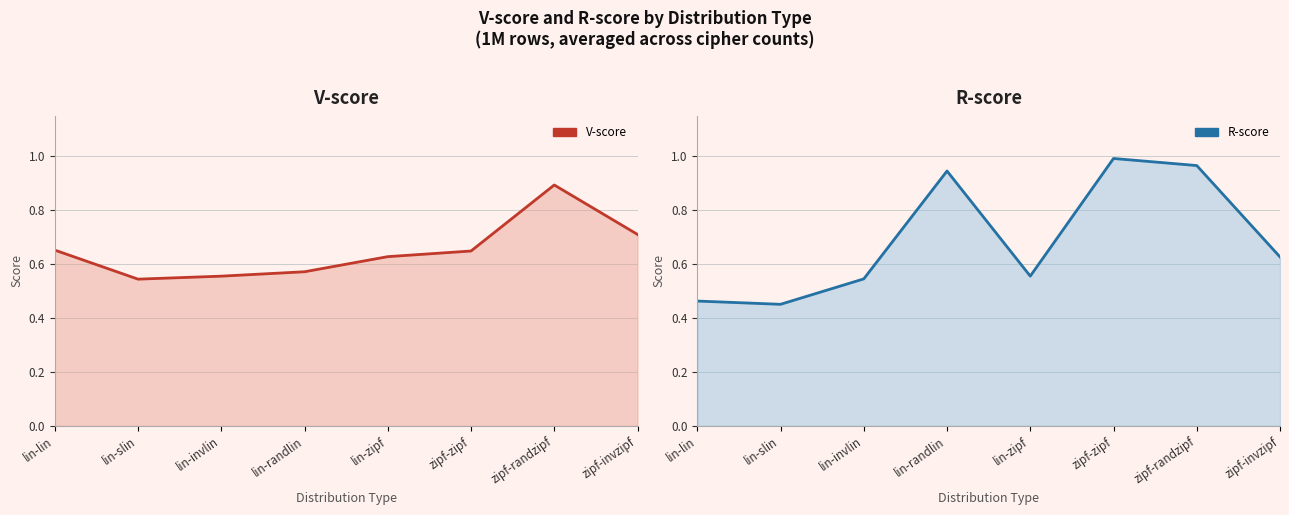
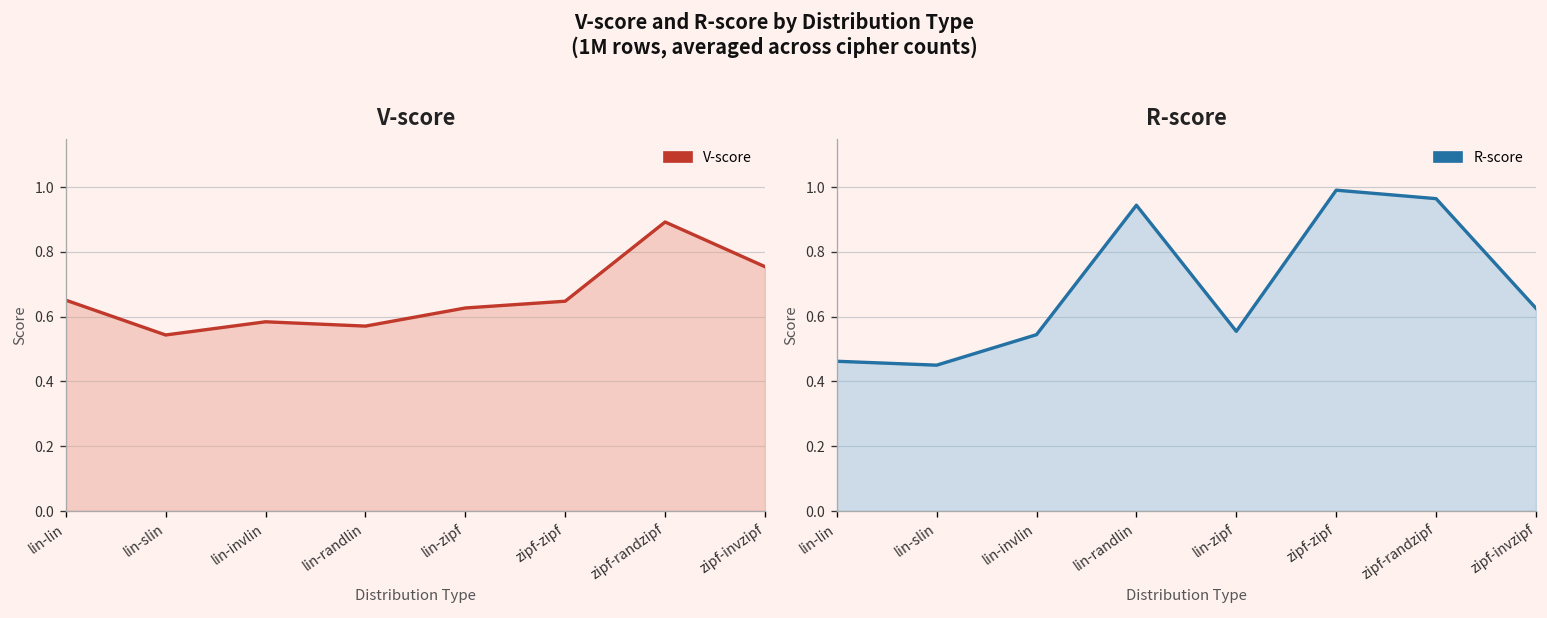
  {
    "V-score": {
      "lin-lin": 0.65,
      "lin-slin": 0.54,
-     "lin-invlin": 0.55,
+     "lin-invlin": 0.58,
      "lin-randlin": 0.57,
      "lin-zipf": 0.63,
      "zipf-zipf": 0.65,
      "zipf-randzipf": 0.89,
-     "zipf-invzipf": 0.71
+     "zipf-invzipf": 0.75
    },
    "R-score": {
      "lin-lin": 0.46,
      "lin-slin": 0.45,
      "lin-invlin": 0.54,
      "lin-randlin": 0.94,
      "lin-zipf": 0.55,
      "zipf-zipf": 0.99,
      "zipf-randzipf": 0.96,
      "zipf-invzipf": 0.63
    }
  }
